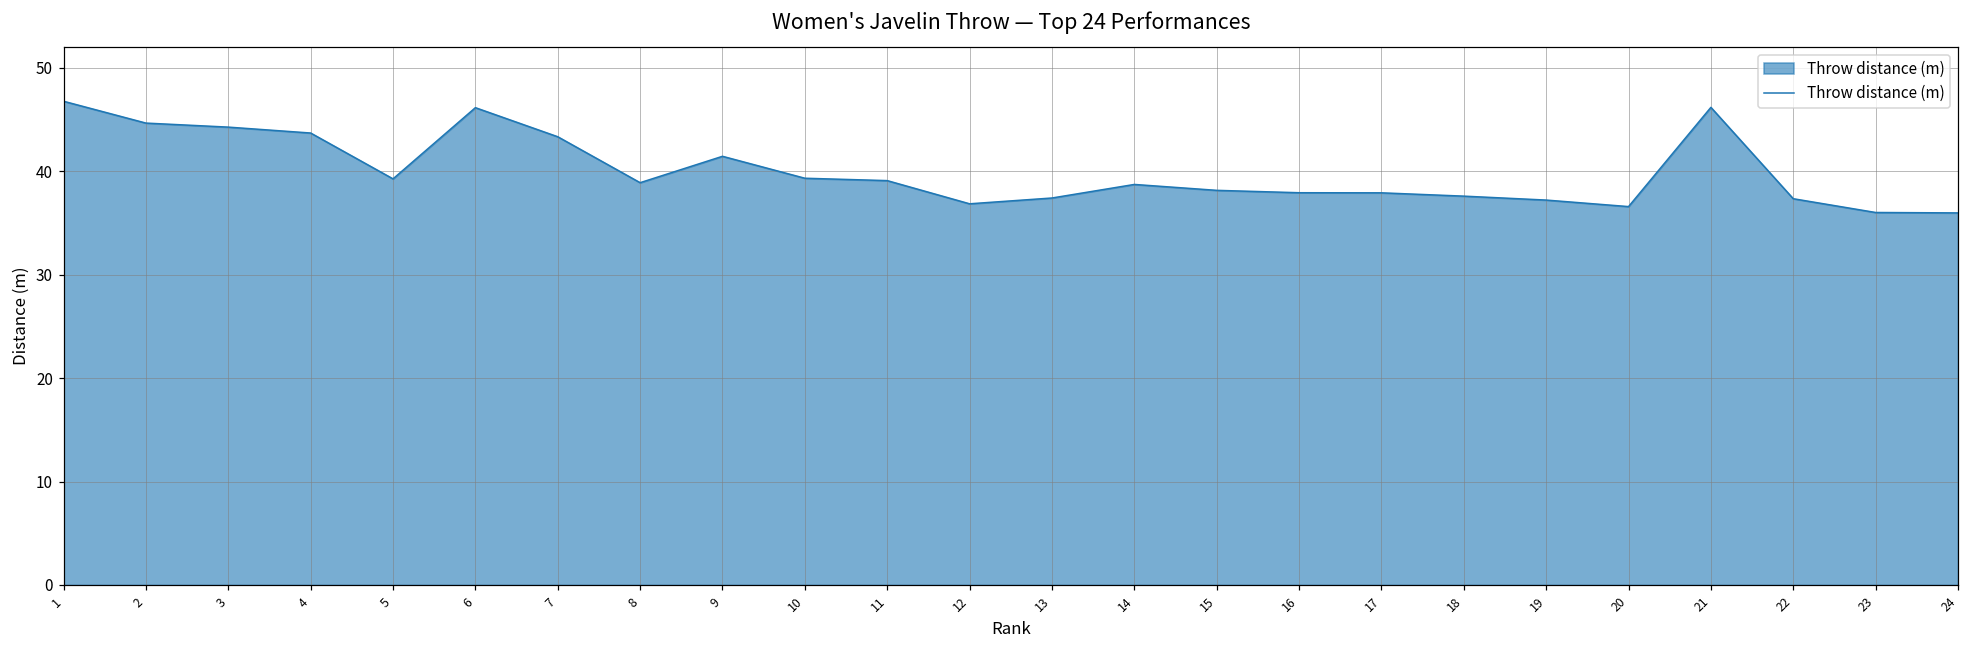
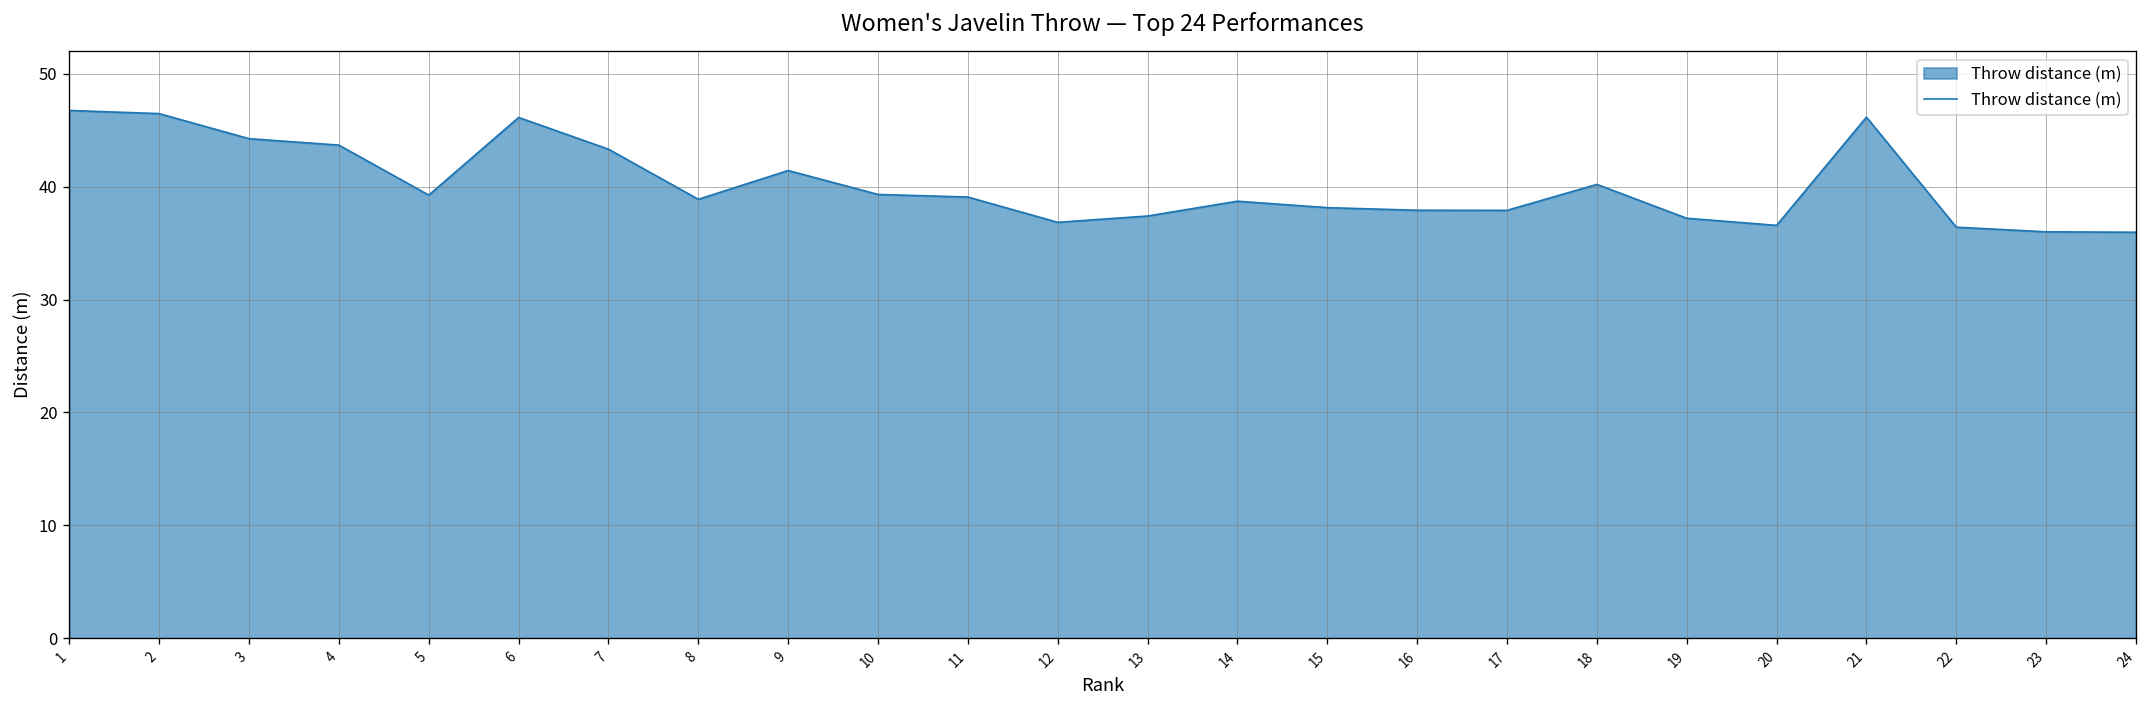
  {
    "1": 47,
-   "2": 45,
+   "2": 46,
    "3": 44,
    "4": 44,
    "5": 39,
    "6": 46,
    "7": 43,
    "8": 39,
    "9": 41,
    "10": 39,
    "11": 39,
    "12": 37,
    "13": 37,
    "14": 39,
    "15": 38,
    "16": 38,
    "17": 38,
-   "18": 38,
+   "18": 40,
    "19": 37,
    "20": 37,
    "21": 46,
-   "22": 37,
+   "22": 36,
    "23": 36,
    "24": 36
  }
